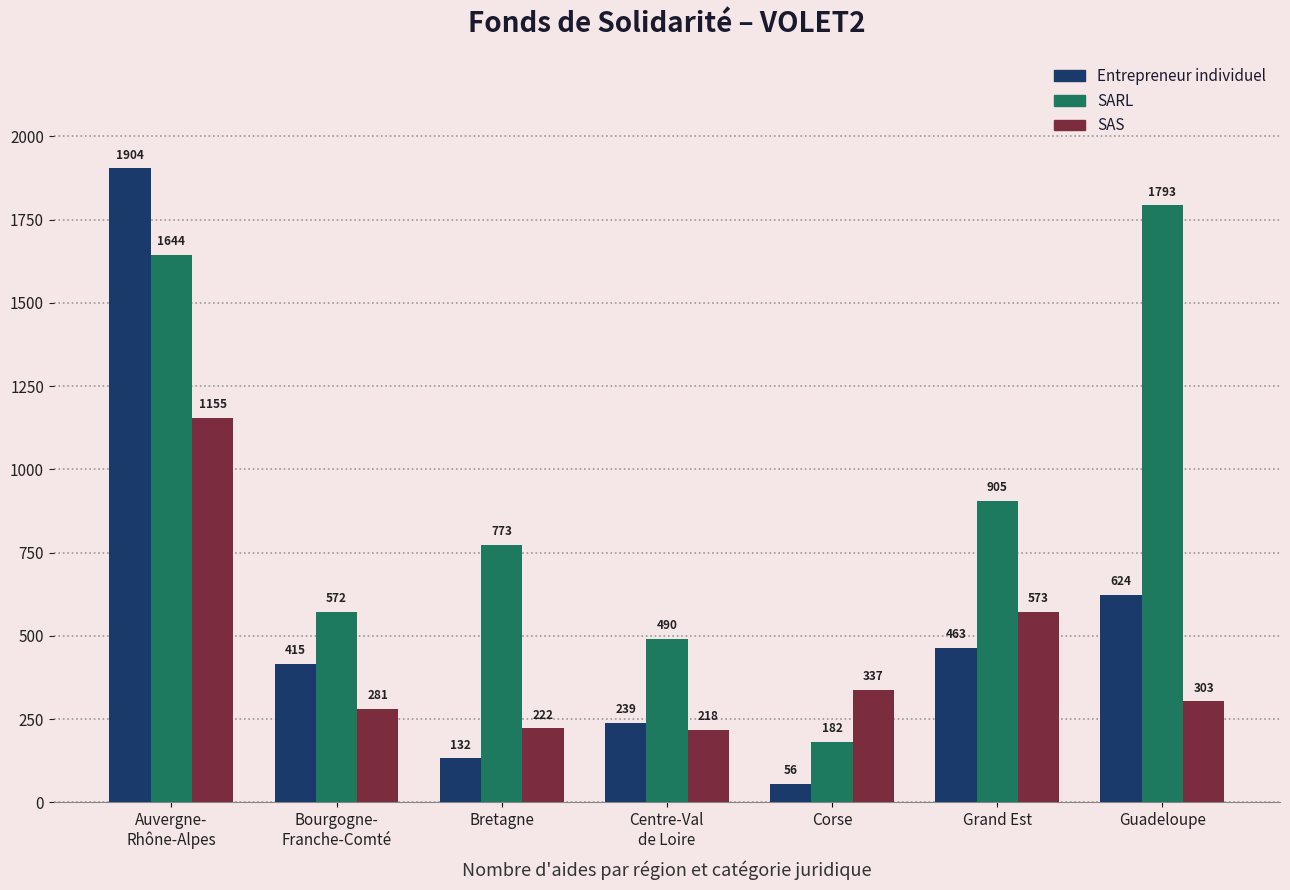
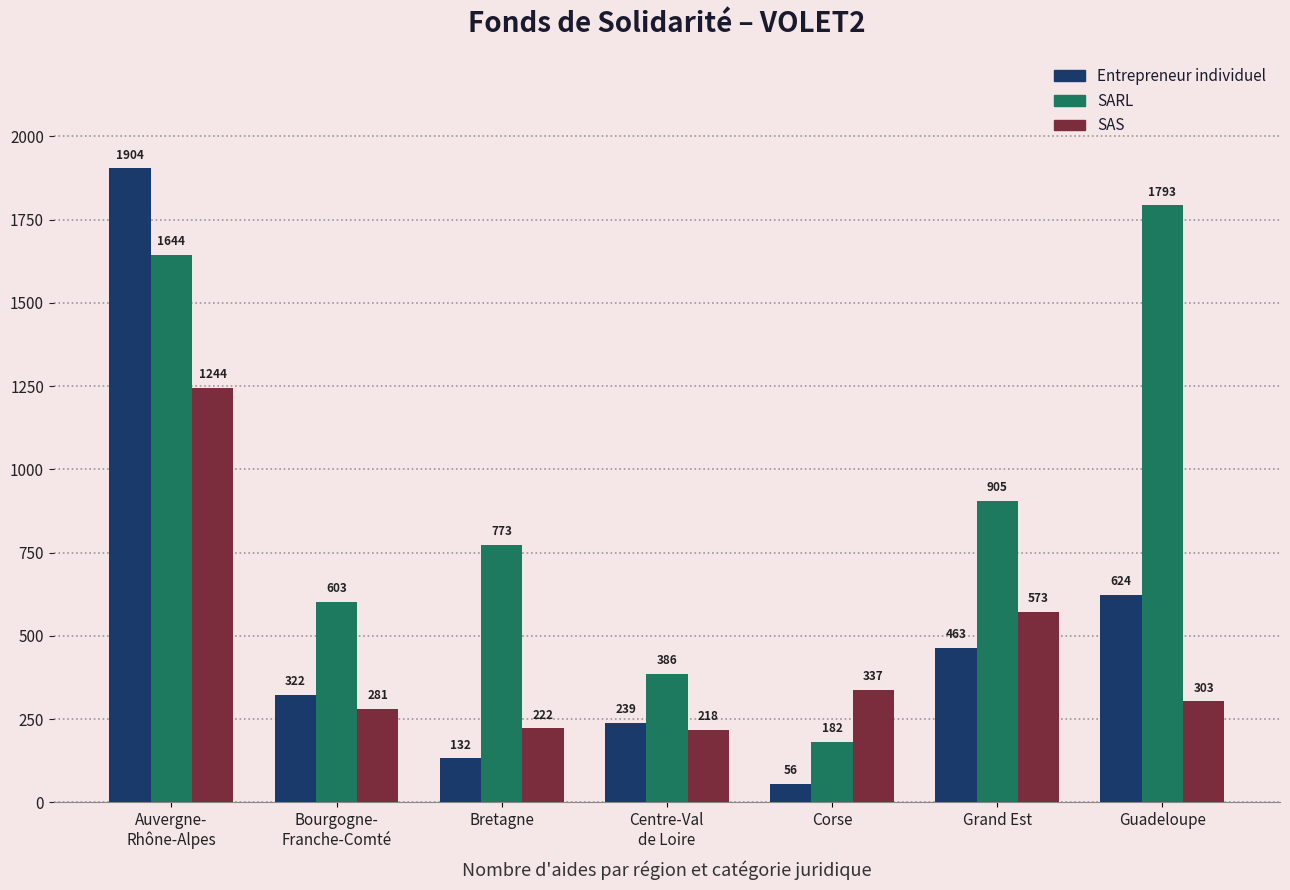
  {
    "Entrepreneur individuel": {
      "Auvergne- Rhône-Alpes": 1904,
-     "Bourgogne- Franche-Comté": 415,
+     "Bourgogne- Franche-Comté": 322,
      "Bretagne": 132,
      "Centre-Val de Loire": 239,
      "Corse": 56,
      "Grand Est": 463,
      "Guadeloupe": 624
    },
    "SARL": {
      "Auvergne- Rhône-Alpes": 1644,
-     "Bourgogne- Franche-Comté": 572,
+     "Bourgogne- Franche-Comté": 603,
      "Bretagne": 773,
-     "Centre-Val de Loire": 490,
+     "Centre-Val de Loire": 386,
      "Corse": 182,
      "Grand Est": 905,
      "Guadeloupe": 1793
    },
    "SAS": {
-     "Auvergne- Rhône-Alpes": 1155,
+     "Auvergne- Rhône-Alpes": 1244,
      "Bourgogne- Franche-Comté": 281,
      "Bretagne": 222,
      "Centre-Val de Loire": 218,
      "Corse": 337,
      "Grand Est": 573,
      "Guadeloupe": 303
    }
  }
